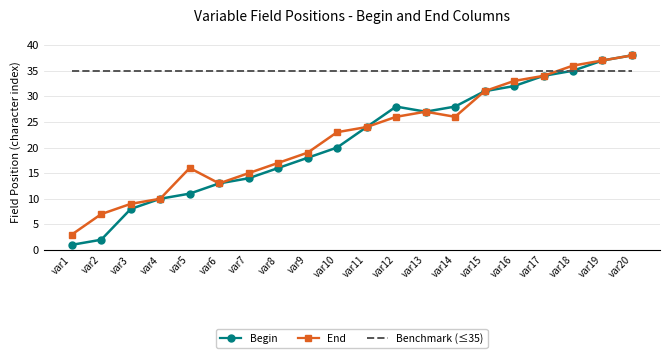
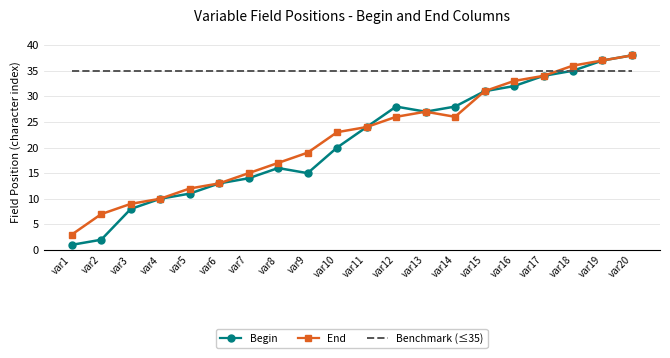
  {
    "Begin": {
      "var1": 1,
      "var2": 2,
      "var3": 8,
      "var5": 11,
      "var7": 14,
      "var8": 16,
-     "var9": 18,
+     "var9": 15,
      "var10": 20,
      "var12": 28,
      "var14": 28,
      "var16": 32,
      "var18": 35
    },
    "End": {
      "var1": 3,
      "var2": 7,
      "var3": 9,
-     "var5": 16,
+     "var5": 12,
      "var7": 15,
      "var8": 17,
      "var9": 19,
      "var10": 23,
      "var12": 26,
      "var14": 26,
      "var16": 33,
      "var18": 36
    }
  }
